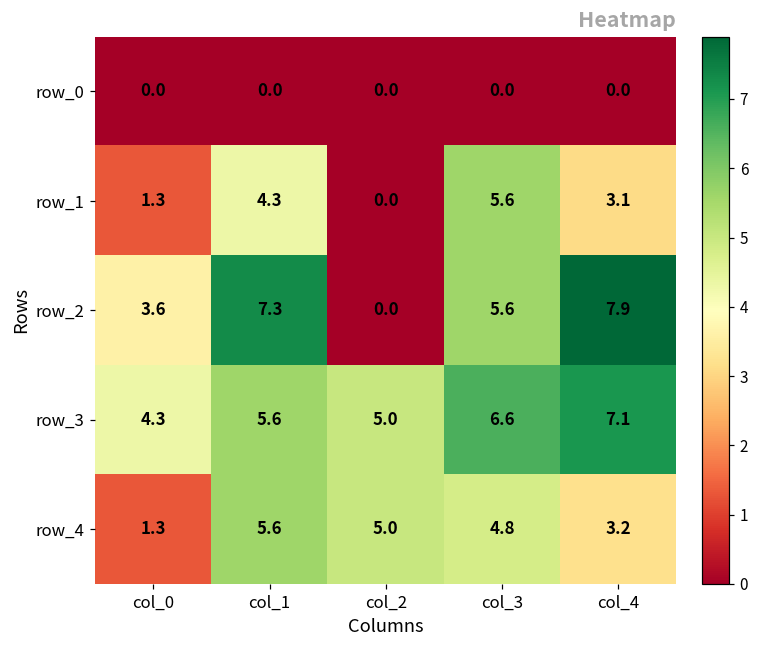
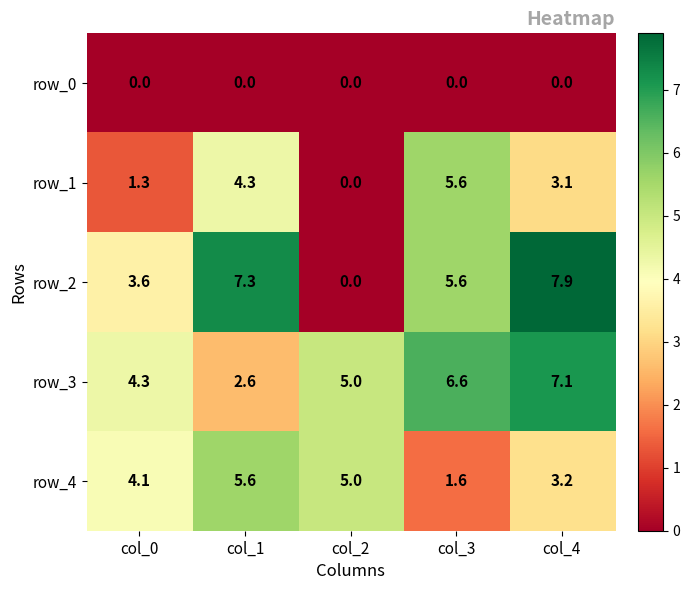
  {
    "row_0": {
      "col_0": 0.0,
      "col_1": 0.0,
      "col_2": 0.0,
      "col_3": 0.0,
      "col_4": 0.0
    },
    "row_1": {
      "col_0": 1.3,
      "col_1": 4.3,
      "col_2": 0.0,
      "col_3": 5.6,
      "col_4": 3.1
    },
    "row_2": {
      "col_0": 3.6,
      "col_1": 7.3,
      "col_2": 0.0,
      "col_3": 5.6,
      "col_4": 7.9
    },
    "row_3": {
      "col_0": 4.3,
-     "col_1": 5.6,
+     "col_1": 2.6,
      "col_2": 5.0,
      "col_3": 6.6,
      "col_4": 7.1
    },
    "row_4": {
-     "col_0": 1.3,
+     "col_0": 4.1,
      "col_1": 5.6,
      "col_2": 5.0,
-     "col_3": 4.8,
+     "col_3": 1.6,
      "col_4": 3.2
    }
  }
